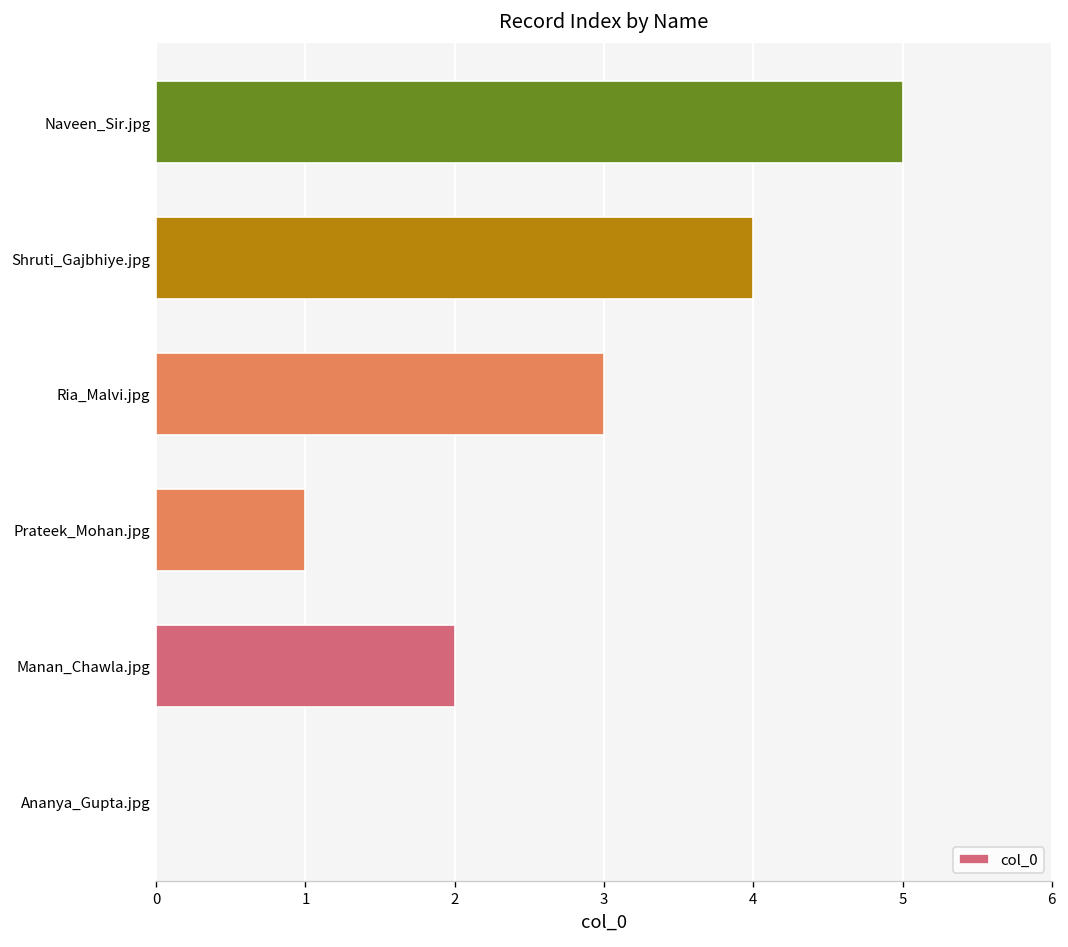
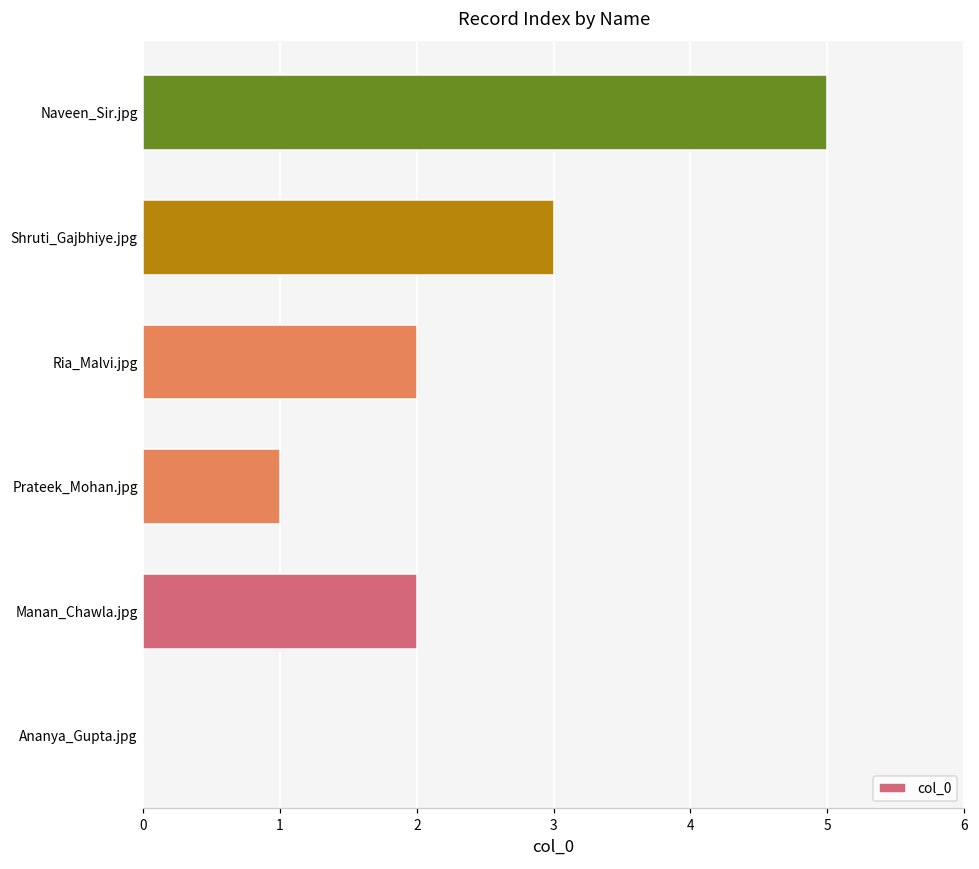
  {
    "Naveen_Sir.jpg": 5,
-   "Shruti_Gajbhiye.jpg": 4,
-   "Ria_Malvi.jpg": 3,
+   "Shruti_Gajbhiye.jpg": 3,
+   "Ria_Malvi.jpg": 2,
    "Prateek_Mohan.jpg": 1,
    "Manan_Chawla.jpg": 2,
    "Ananya_Gupta.jpg": 0
  }
